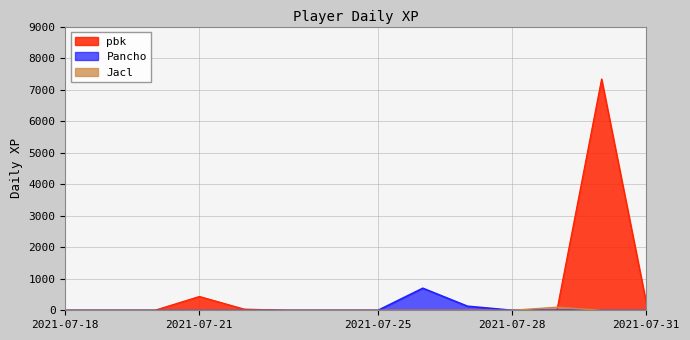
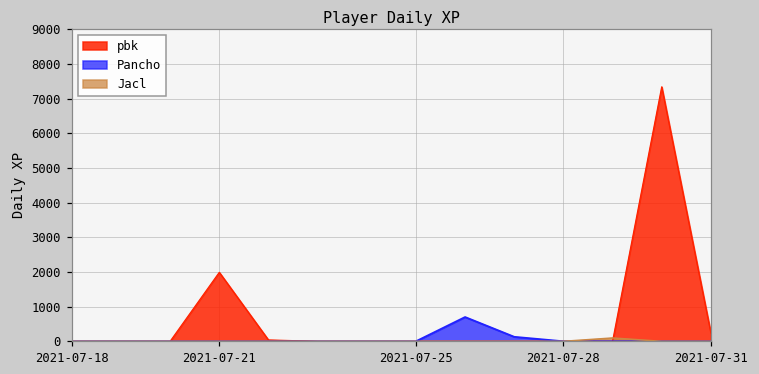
  {
    "pbk": {
-     "2021-07-21": 400,
+     "2021-07-21": 2000,
      "2021-07-31": 200
    }
  }
